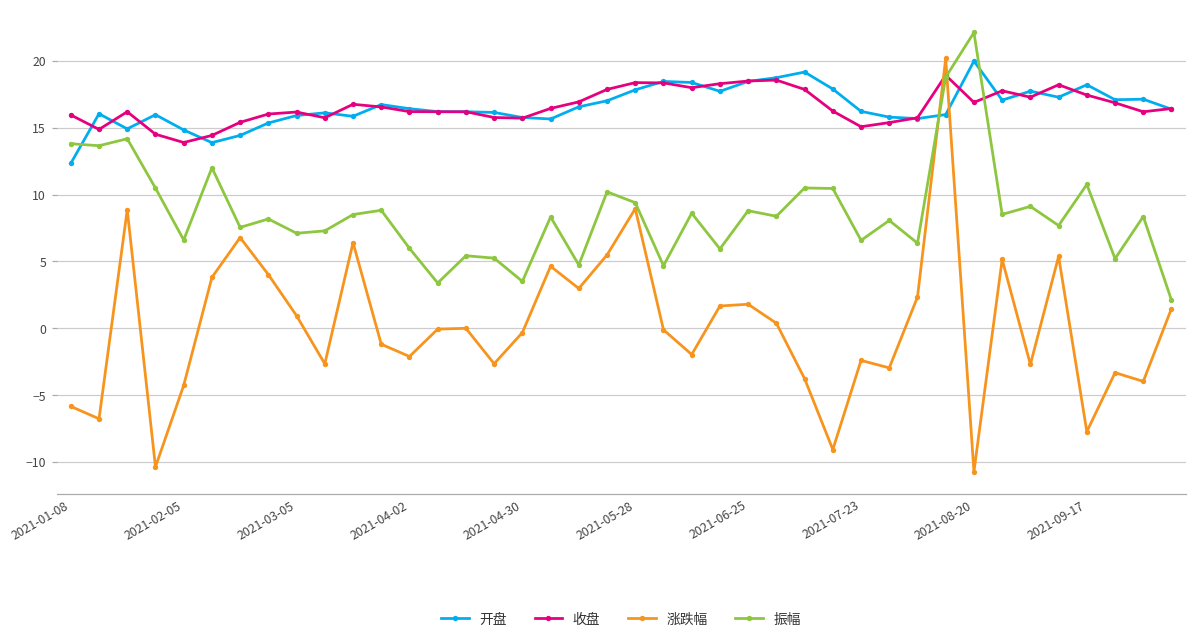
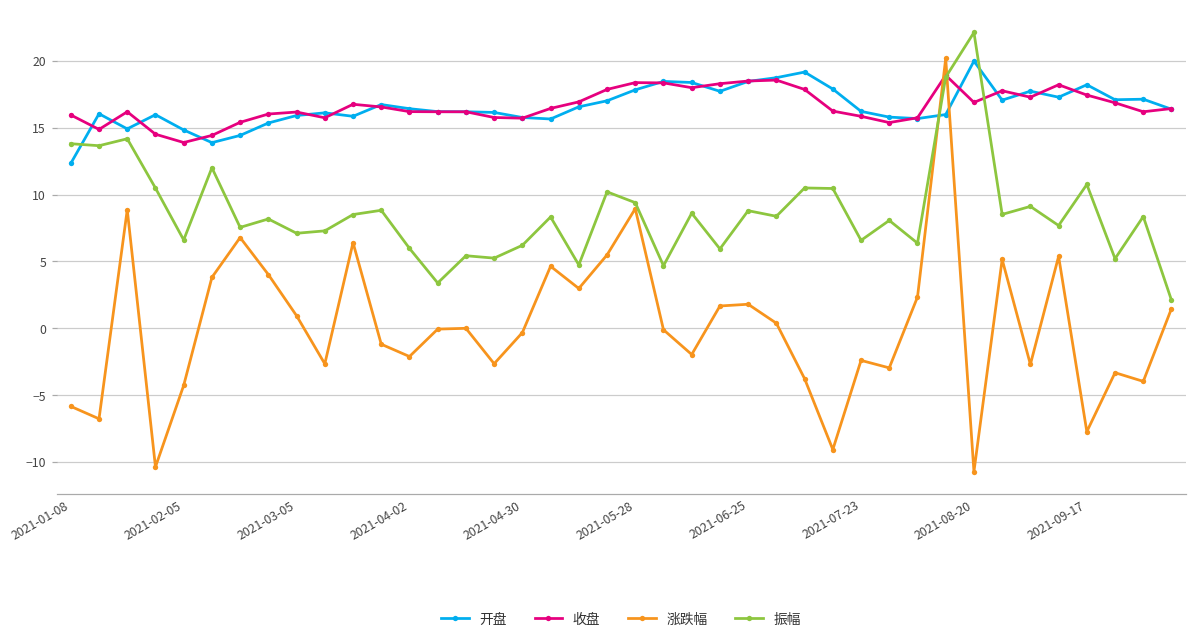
  {
    "开盘": {
      "2021-01-08": 12.3,
      "2021-02-05": 14.8,
      "2021-03-05": 15.9,
      "2021-04-02": 16.4,
      "2021-05-28": 17.8,
      "2021-07-23": 16.2,
      "2021-08-20": 20.0,
      "2021-09-17": 18.2
    },
    "收盘": {
      "2021-01-08": 16.0,
      "2021-02-05": 13.9,
      "2021-03-05": 16.2,
      "2021-04-02": 16.2,
      "2021-05-28": 18.4,
-     "2021-07-23": 15.1,
+     "2021-07-23": 15.9,
      "2021-08-20": 16.9,
      "2021-09-17": 17.5
    },
    "涨跌幅": {
      "2021-01-08": -5.8,
      "2021-02-05": -4.3,
      "2021-03-05": 0.9,
      "2021-04-02": -2.1,
      "2021-04-30": -0.3,
      "2021-05-28": 9.0,
      "2021-06-25": 1.8,
      "2021-07-23": -2.4,
      "2021-08-20": -10.7,
      "2021-09-17": -7.7
    },
    "振幅": {
      "2021-01-08": 13.8,
      "2021-02-05": 6.6,
      "2021-03-05": 7.1,
      "2021-04-02": 6.0,
-     "2021-04-30": 3.5,
+     "2021-04-30": 6.2,
      "2021-05-28": 9.4,
      "2021-06-25": 8.8,
      "2021-07-23": 6.6,
      "2021-08-20": 22.1,
      "2021-09-17": 10.8
    }
  }
